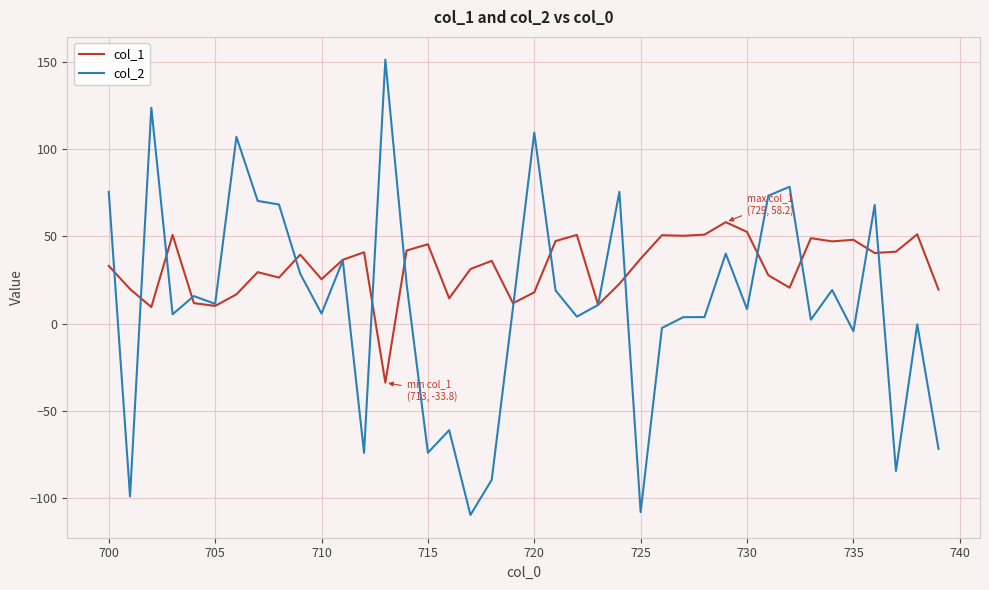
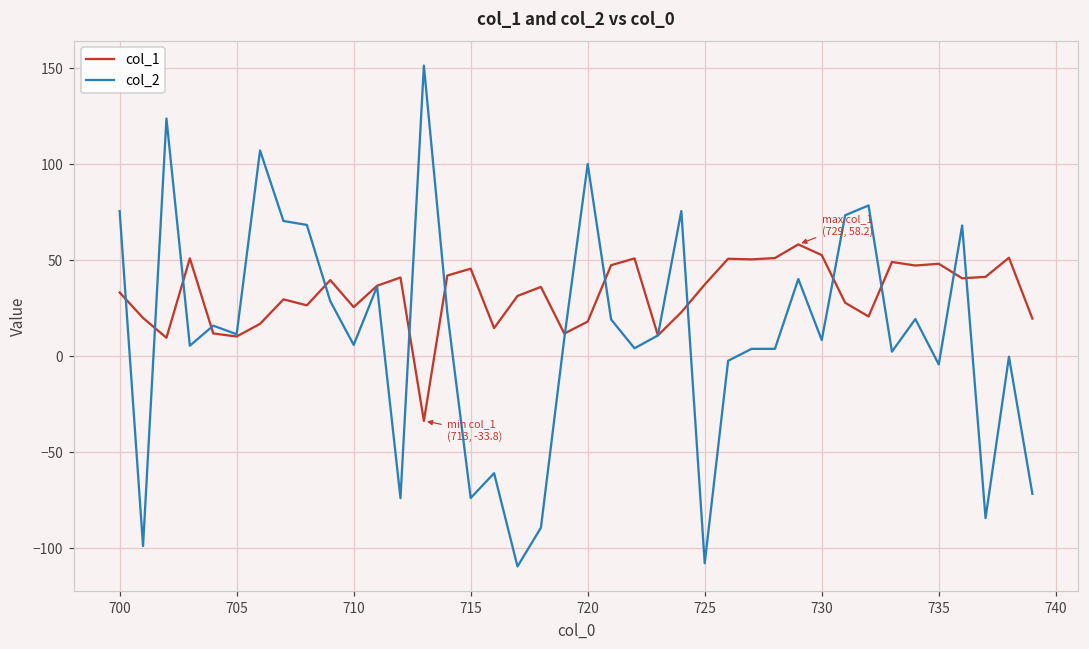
  {
    "col_1": {
      "700": 33,
      "710": 26,
      "715": 46,
      "720": 18,
      "725": 37,
      "730": 53,
      "735": 48
    },
    "col_2": {
      "700": 76,
      "710": 6,
      "715": -74,
-     "720": 110,
+     "720": 100,
      "725": -108,
      "730": 8,
      "735": -4
    }
  }
